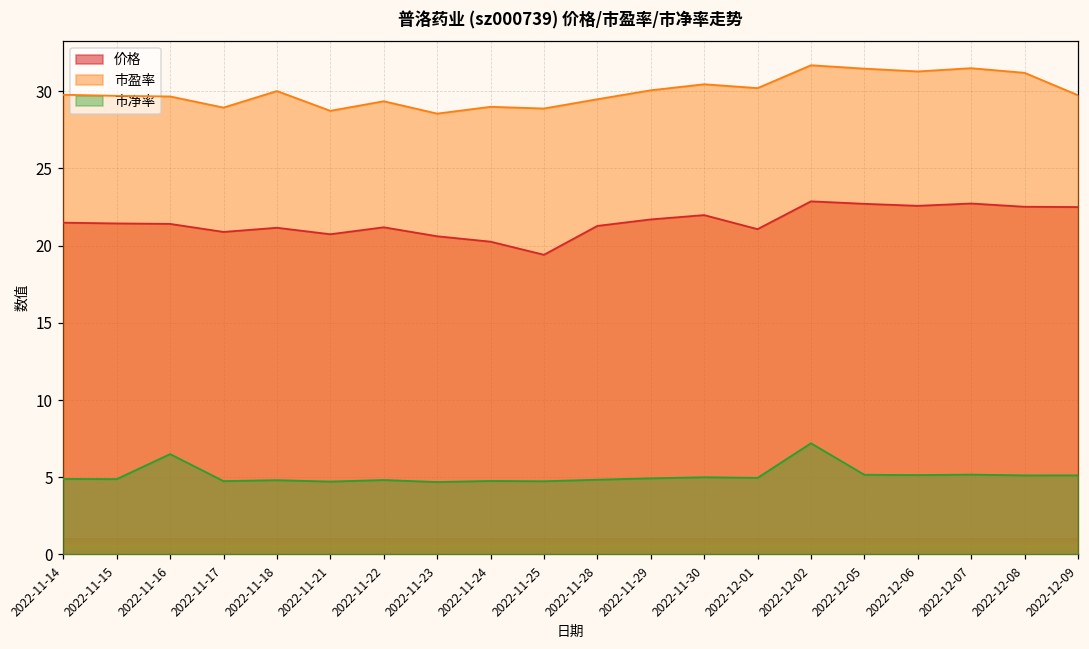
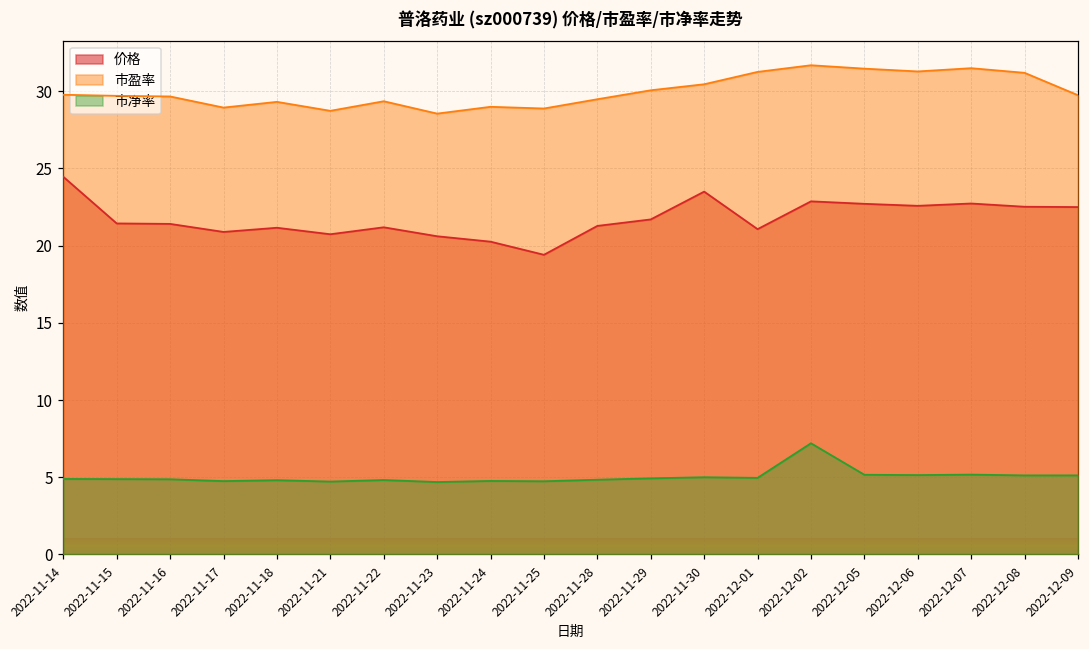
  {
    "价格": {
-     "2022-11-14": 21.5,
+     "2022-11-14": 24.5,
      "2022-11-15": 21.4,
      "2022-11-16": 21.4,
      "2022-11-17": 20.9,
      "2022-11-18": 21.2,
      "2022-11-21": 20.7,
      "2022-11-22": 21.2,
      "2022-11-23": 20.6,
      "2022-11-24": 20.3,
      "2022-11-25": 19.4,
      "2022-11-28": 21.3,
      "2022-11-29": 21.7,
-     "2022-11-30": 22.0,
+     "2022-11-30": 23.5,
      "2022-12-01": 21.1,
      "2022-12-02": 22.9,
      "2022-12-05": 22.7,
      "2022-12-06": 22.6,
      "2022-12-07": 22.7,
      "2022-12-08": 22.5,
      "2022-12-09": 22.5
    },
    "市盈率": {
      "2022-11-14": 29.8,
      "2022-11-16": 29.7,
      "2022-11-17": 28.9,
-     "2022-11-18": 30.0,
+     "2022-11-18": 29.3,
      "2022-11-21": 28.7,
      "2022-11-22": 29.3,
      "2022-11-23": 28.5,
      "2022-11-24": 29.0,
      "2022-11-25": 28.9,
      "2022-11-28": 29.5,
      "2022-11-29": 30.1,
      "2022-11-30": 30.4,
-     "2022-12-01": 30.2,
+     "2022-12-01": 31.2,
      "2022-12-02": 31.7,
      "2022-12-05": 31.5,
      "2022-12-06": 31.3,
      "2022-12-07": 31.5,
      "2022-12-08": 31.2,
      "2022-12-09": 29.7
    },
    "市净率": {
      "2022-11-14": 4.9,
      "2022-11-15": 4.9,
-     "2022-11-16": 6.5,
+     "2022-11-16": 4.9,
      "2022-11-17": 4.8,
      "2022-11-18": 4.8,
      "2022-11-21": 4.7,
      "2022-11-22": 4.8,
      "2022-11-23": 4.7,
      "2022-11-24": 4.8,
      "2022-11-25": 4.7,
      "2022-11-28": 4.8,
      "2022-11-29": 4.9,
      "2022-11-30": 5.0,
      "2022-12-01": 5.0,
      "2022-12-02": 7.2,
      "2022-12-05": 5.2,
      "2022-12-06": 5.1,
      "2022-12-07": 5.2,
      "2022-12-08": 5.1,
      "2022-12-09": 5.1
    }
  }
